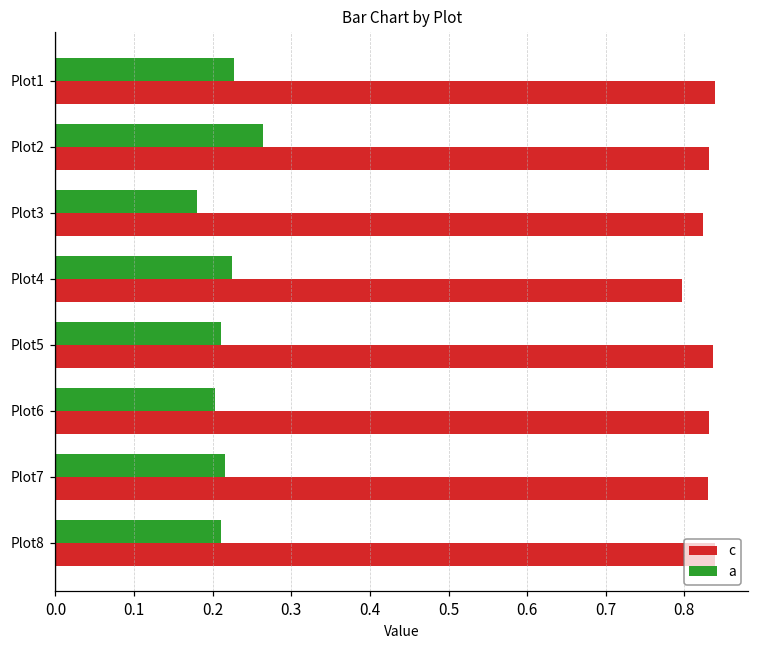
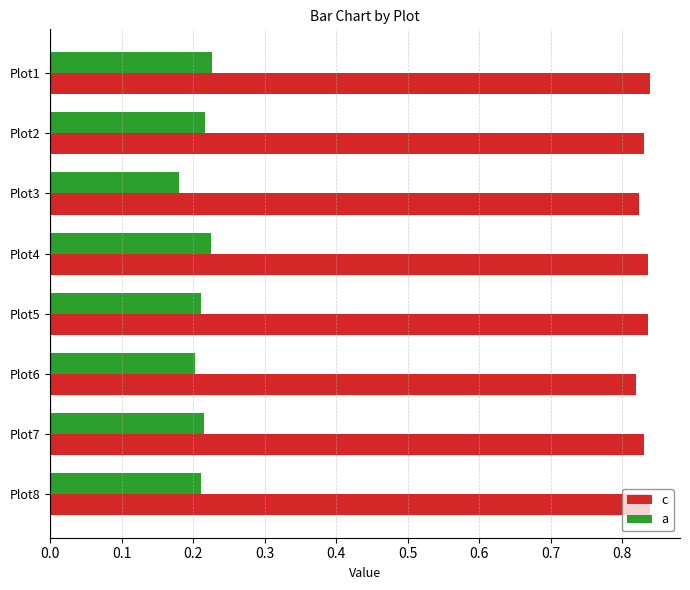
  {
    "c": {
      "Plot1": 0.84,
      "Plot2": 0.83,
      "Plot3": 0.82,
-     "Plot4": 0.80,
+     "Plot4": 0.84,
      "Plot5": 0.84,
-     "Plot6": 0.83,
+     "Plot6": 0.82,
      "Plot7": 0.83
    },
    "a": {
      "Plot1": 0.23,
-     "Plot2": 0.26,
+     "Plot2": 0.22,
      "Plot3": 0.18,
      "Plot4": 0.23,
      "Plot5": 0.21,
      "Plot6": 0.20,
      "Plot7": 0.22,
      "Plot8": 0.21
    }
  }
